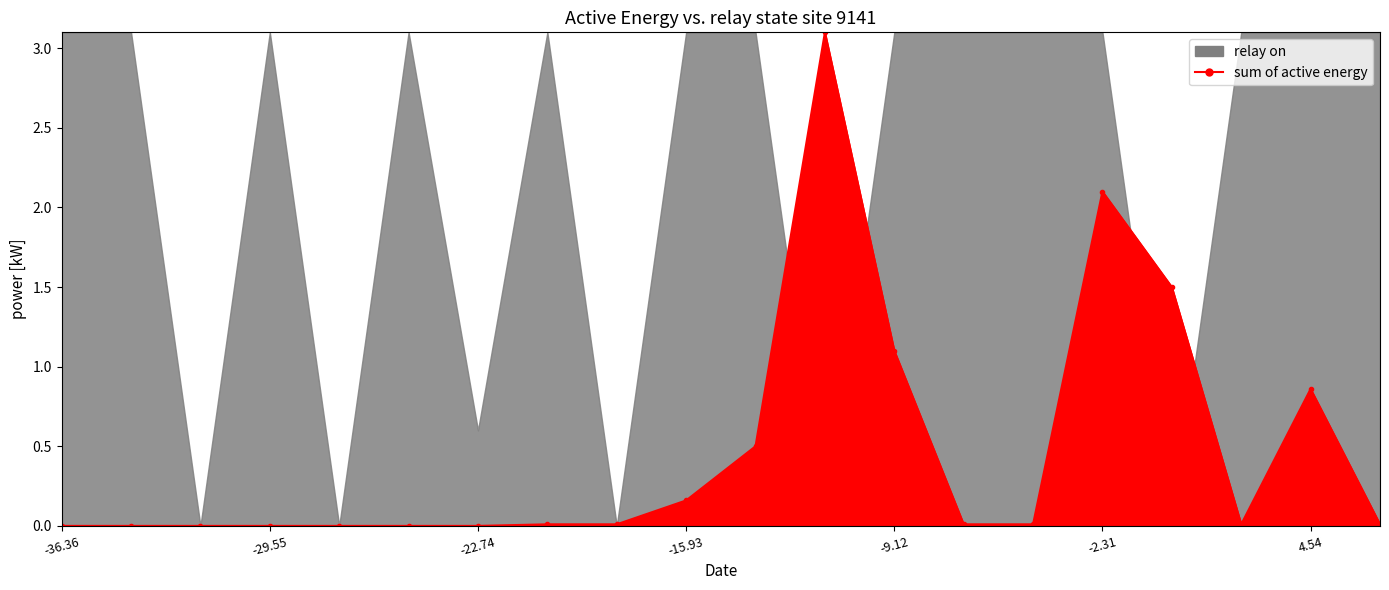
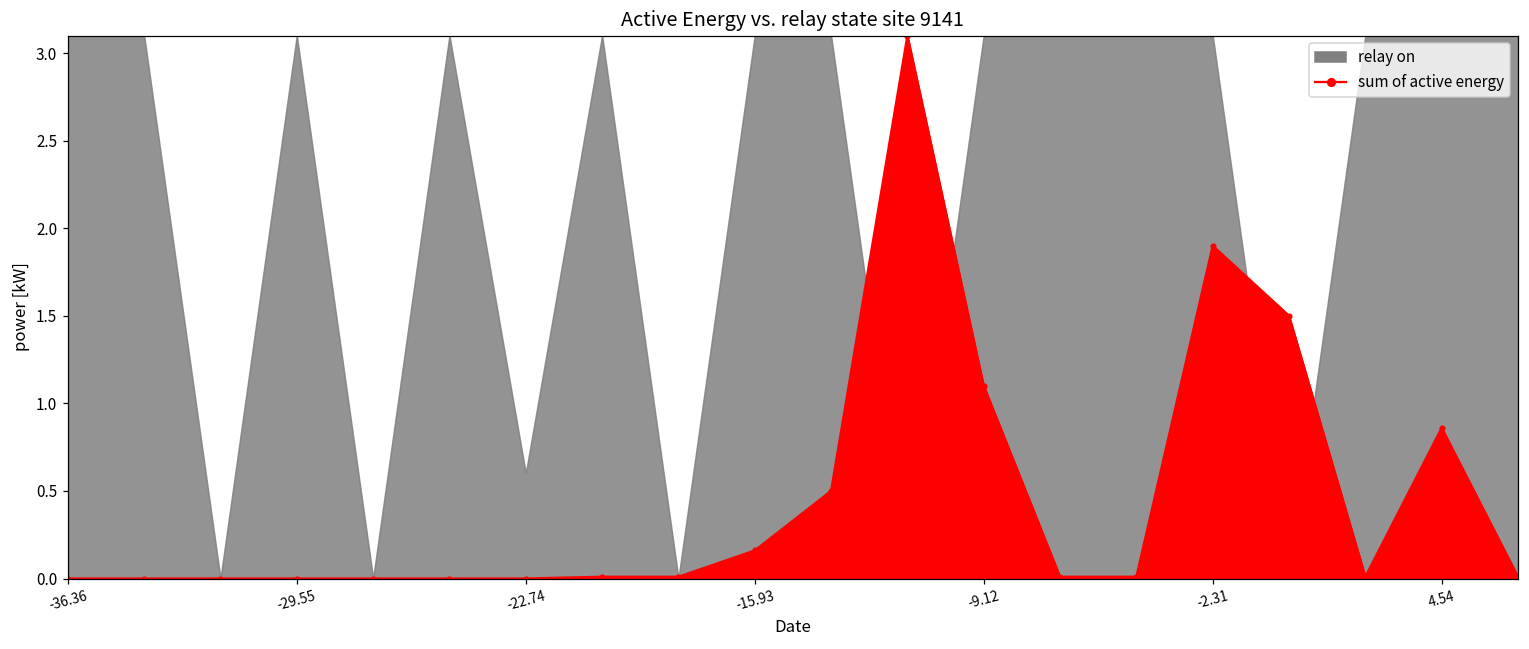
  {
    "relay on": {
      "-36.36": 3.1,
      "-29.55": 3.1,
      "-22.74": 0.6,
      "-15.93": 3.1,
      "-9.12": 3.1,
      "-2.31": 3.1,
      "4.54": 3.1
    },
    "sum of active energy": {
      "-36.36": 0.0,
      "-29.55": 0.0,
      "-22.74": 0.0,
      "-15.93": 0.16,
      "-9.12": 1.1,
-     "-2.31": 2.1,
+     "-2.31": 1.9,
      "4.54": 0.86
    }
  }
